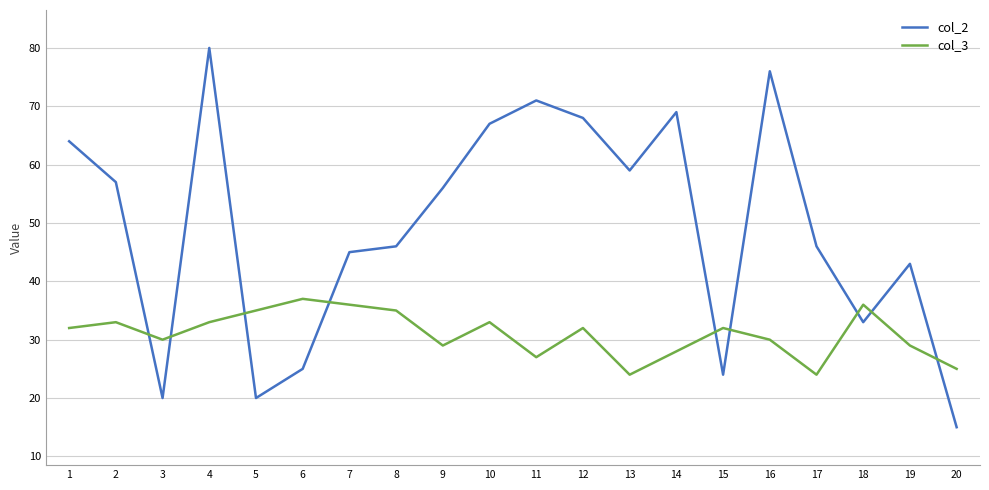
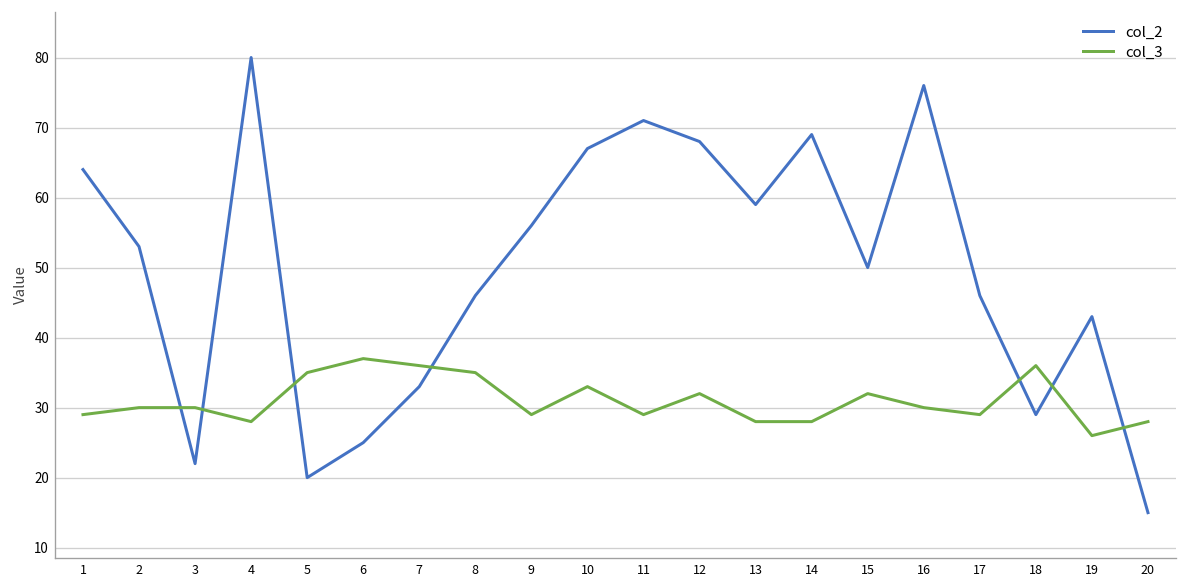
  {
    "col_2": {
      "1": 64,
-     "2": 57,
-     "3": 20,
+     "2": 53,
+     "3": 22,
      "4": 80,
      "5": 20,
      "6": 25,
-     "7": 45,
+     "7": 33,
      "8": 46,
      "9": 56,
      "10": 67,
      "11": 71,
      "12": 68,
      "13": 59,
      "14": 69,
-     "15": 24,
+     "15": 50,
      "16": 76,
      "17": 46,
-     "18": 33,
+     "18": 29,
      "19": 43,
      "20": 15
    },
    "col_3": {
-     "1": 32,
-     "2": 33,
+     "1": 29,
+     "2": 30,
      "3": 30,
-     "4": 33,
+     "4": 28,
      "5": 35,
      "6": 37,
      "7": 36,
      "8": 35,
      "9": 29,
      "10": 33,
-     "11": 27,
+     "11": 29,
      "12": 32,
-     "13": 24,
+     "13": 28,
      "14": 28,
      "15": 32,
      "16": 30,
-     "17": 24,
+     "17": 29,
      "18": 36,
-     "19": 29,
-     "20": 25
+     "19": 26,
+     "20": 28
    }
  }
